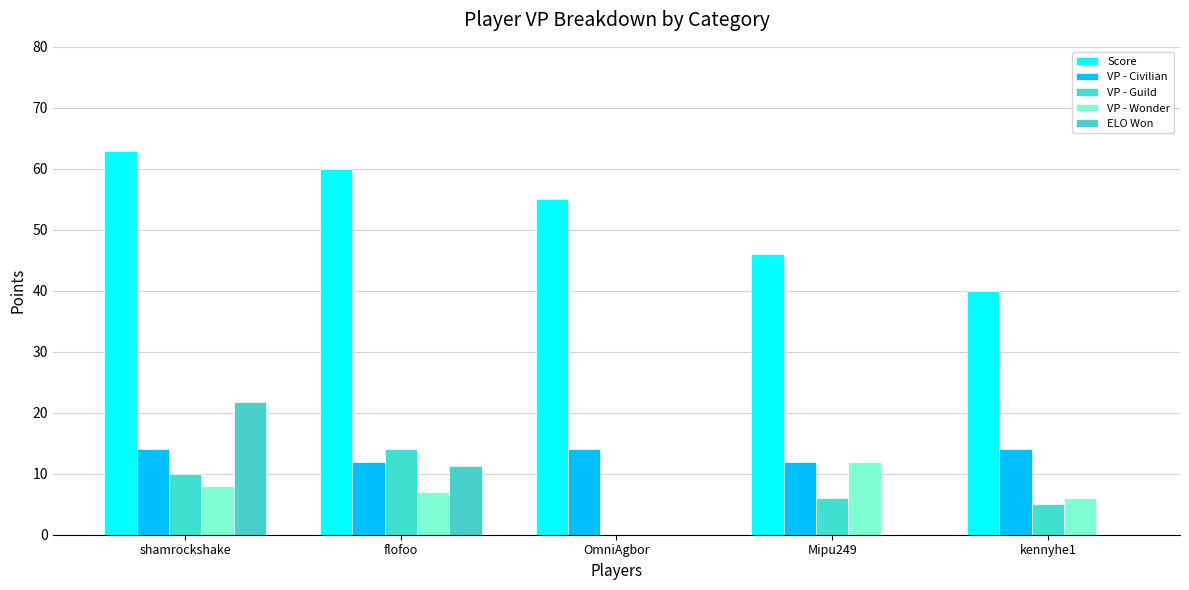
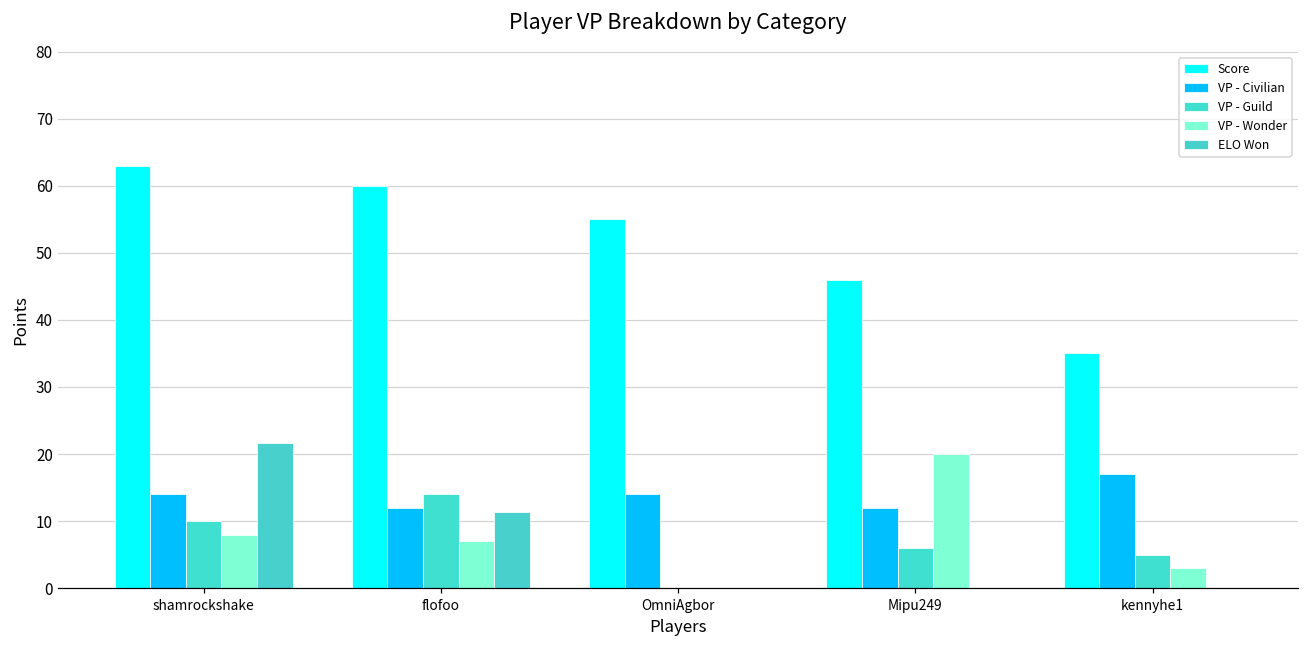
  {
    "Score": {
      "shamrockshake": 63,
      "flofoo": 60,
      "OmniAgbor": 55,
      "Mipu249": 46,
-     "kennyhe1": 40
+     "kennyhe1": 35
    },
    "VP - Civilian": {
      "shamrockshake": 14,
      "flofoo": 12,
      "OmniAgbor": 14,
      "Mipu249": 12,
-     "kennyhe1": 14
+     "kennyhe1": 17
    },
    "VP - Wonder": {
      "shamrockshake": 8,
      "flofoo": 7,
      "OmniAgbor": 0,
-     "Mipu249": 12,
-     "kennyhe1": 6
+     "Mipu249": 20,
+     "kennyhe1": 3
    }
  }
